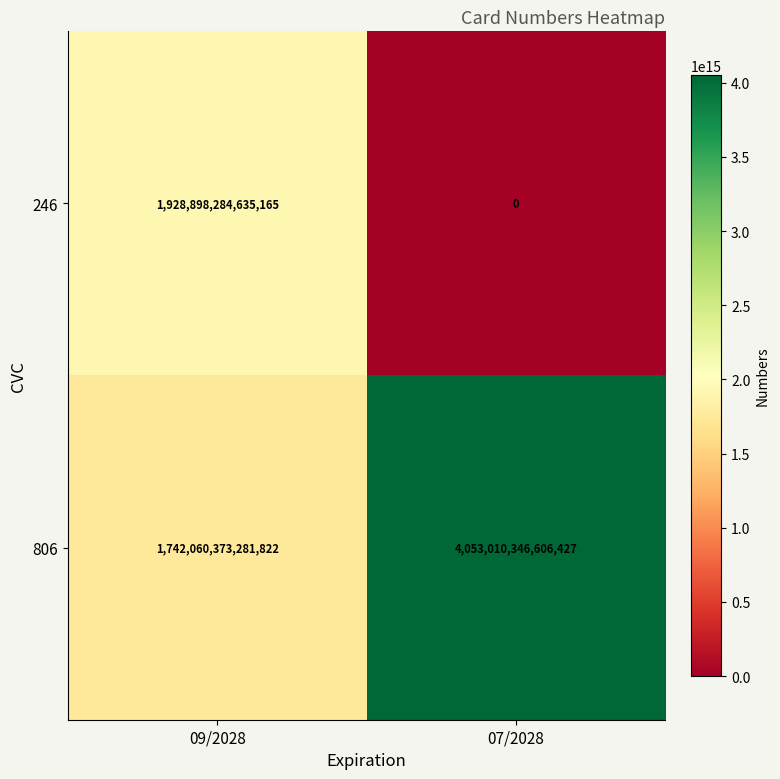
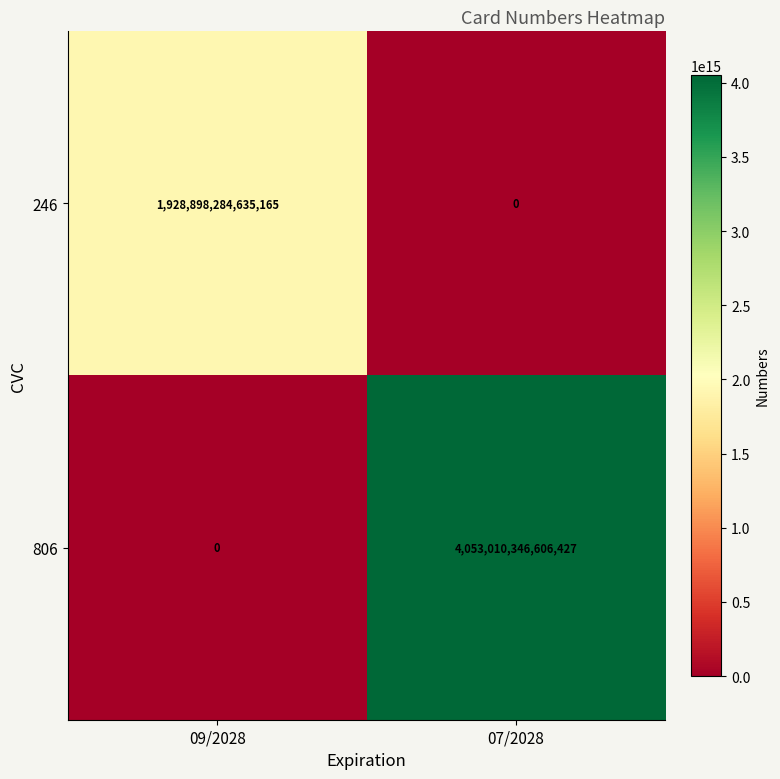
  {
    "246": {
      "09/2028": "1,928,898,284,635,165",
      "07/2028": "0"
    },
    "806": {
-     "09/2028": "1,742,060,373,281,822",
+     "09/2028": "0",
      "07/2028": "4,053,010,346,606,427"
    }
  }
